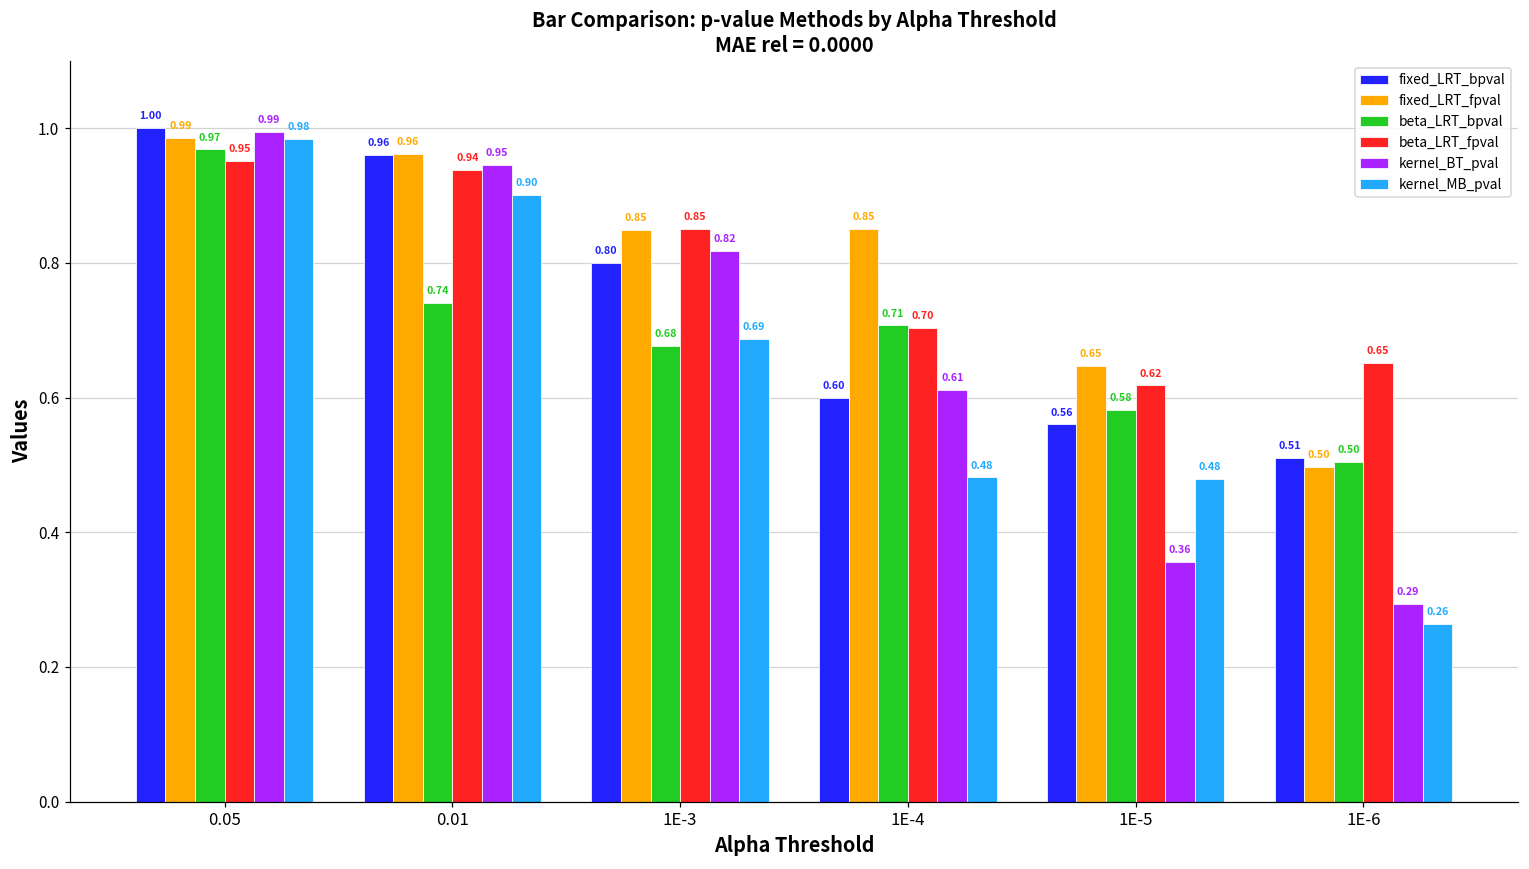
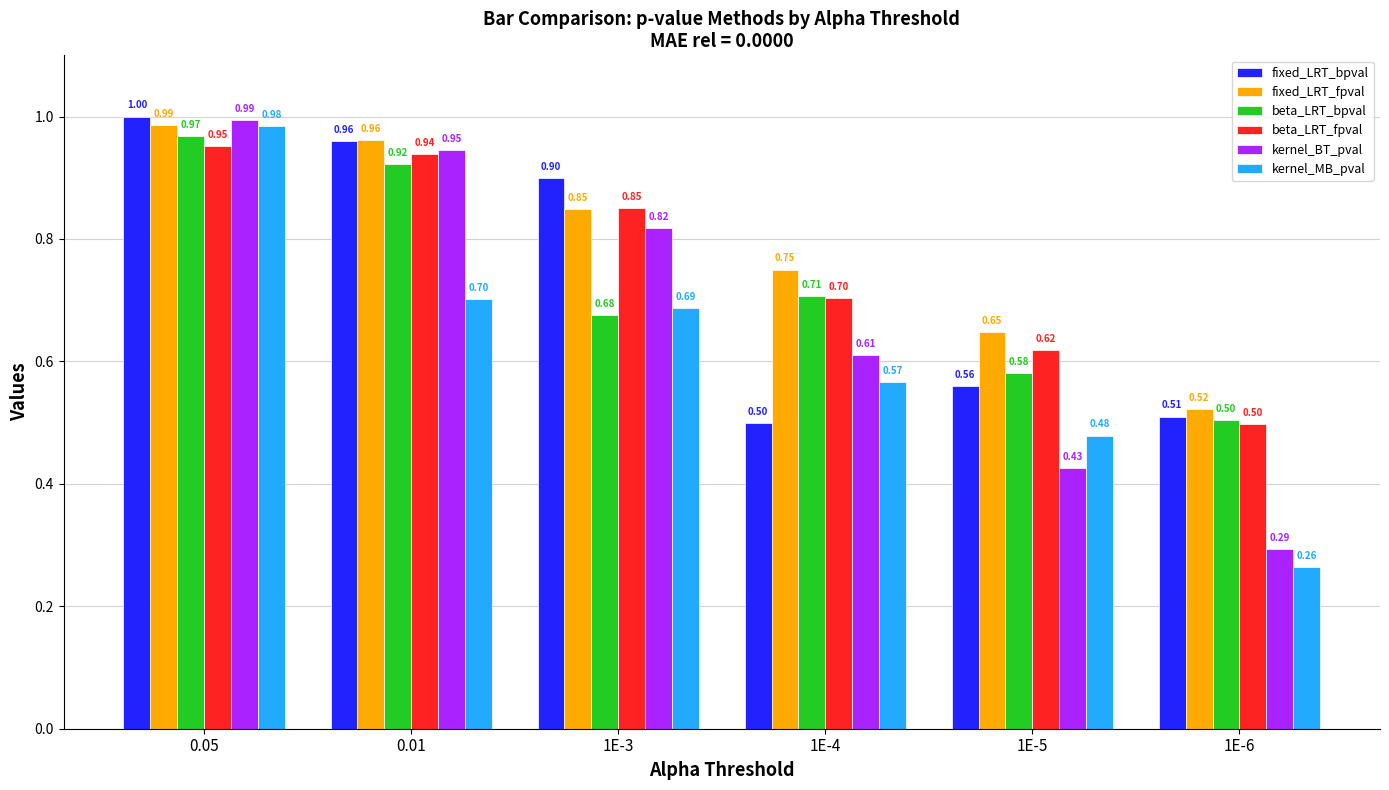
  {
    "fixed_LRT_bpval": {
      "0.05": 1.00,
      "0.01": 0.96,
-     "1E-3": 0.80,
-     "1E-4": 0.60,
+     "1E-3": 0.90,
+     "1E-4": 0.50,
      "1E-5": 0.56,
      "1E-6": 0.51
    },
    "fixed_LRT_fpval": {
      "0.05": 0.99,
      "0.01": 0.96,
      "1E-3": 0.85,
-     "1E-4": 0.85,
+     "1E-4": 0.75,
      "1E-5": 0.65,
-     "1E-6": 0.50
+     "1E-6": 0.52
    },
    "beta_LRT_bpval": {
      "0.05": 0.97,
-     "0.01": 0.74,
+     "0.01": 0.92,
      "1E-3": 0.68,
      "1E-4": 0.71,
      "1E-5": 0.58,
      "1E-6": 0.50
    },
    "beta_LRT_fpval": {
      "0.05": 0.95,
      "0.01": 0.94,
      "1E-3": 0.85,
      "1E-4": 0.70,
      "1E-5": 0.62,
-     "1E-6": 0.65
+     "1E-6": 0.50
    },
    "kernel_BT_pval": {
      "0.05": 0.99,
      "0.01": 0.95,
      "1E-3": 0.82,
      "1E-4": 0.61,
-     "1E-5": 0.36,
+     "1E-5": 0.43,
      "1E-6": 0.29
    },
    "kernel_MB_pval": {
      "0.05": 0.98,
-     "0.01": 0.90,
+     "0.01": 0.70,
      "1E-3": 0.69,
-     "1E-4": 0.48,
+     "1E-4": 0.57,
      "1E-5": 0.48,
      "1E-6": 0.26
    }
  }
